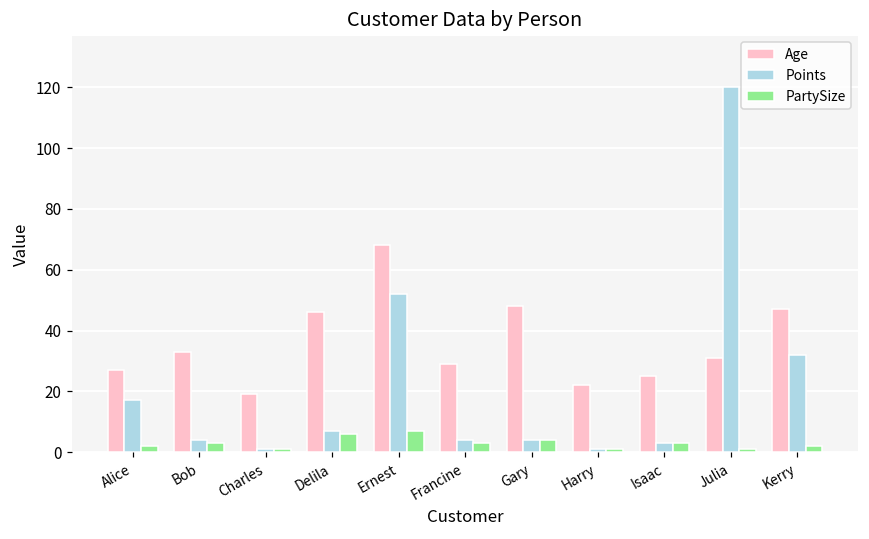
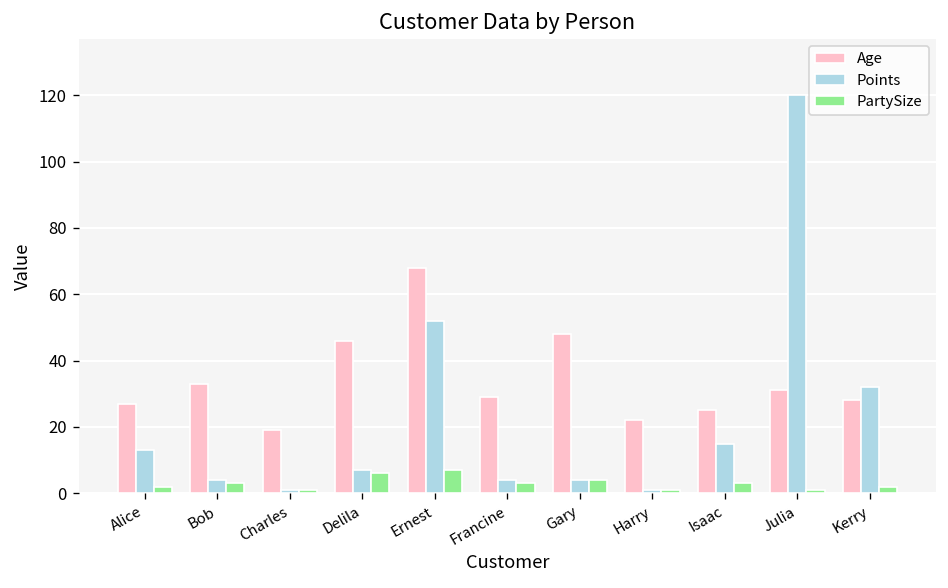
  {
    "Age": {
      "Alice": 27,
      "Bob": 33,
      "Charles": 19,
      "Delila": 46,
      "Ernest": 68,
      "Francine": 29,
      "Gary": 48,
      "Harry": 22,
      "Isaac": 25,
      "Julia": 31,
-     "Kerry": 47
+     "Kerry": 28
    },
    "Points": {
-     "Alice": 17,
+     "Alice": 13,
      "Bob": 4,
      "Charles": 1,
      "Delila": 7,
      "Ernest": 52,
      "Francine": 4,
      "Gary": 4,
      "Harry": 1,
-     "Isaac": 3,
+     "Isaac": 15,
      "Julia": 120,
      "Kerry": 32
    },
    "PartySize": {
      "Alice": 2,
      "Bob": 3,
      "Charles": 1,
      "Delila": 6,
      "Ernest": 7,
      "Francine": 3,
      "Gary": 4,
      "Harry": 1,
      "Isaac": 3,
      "Julia": 1,
      "Kerry": 2
    }
  }
